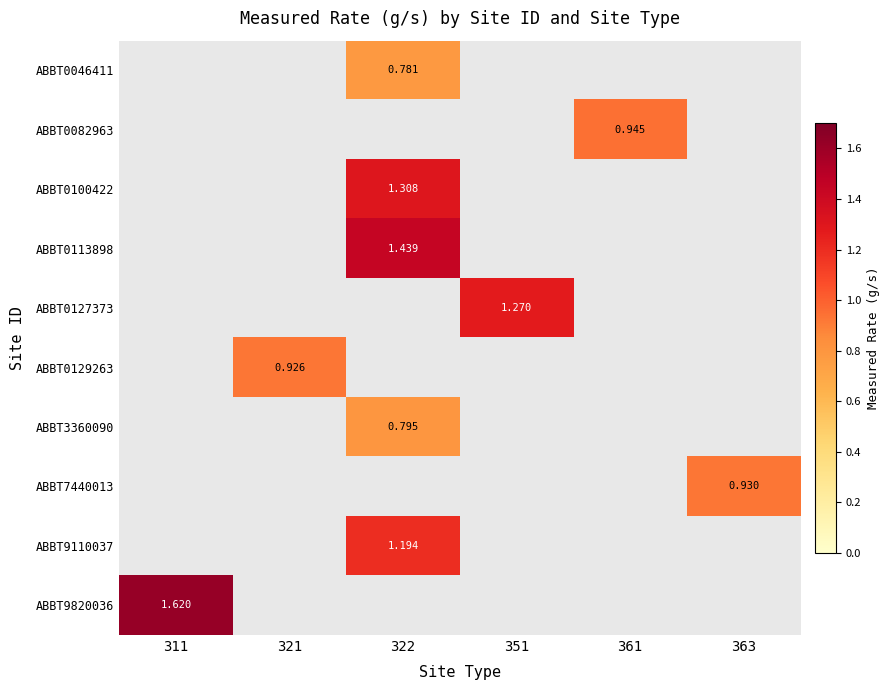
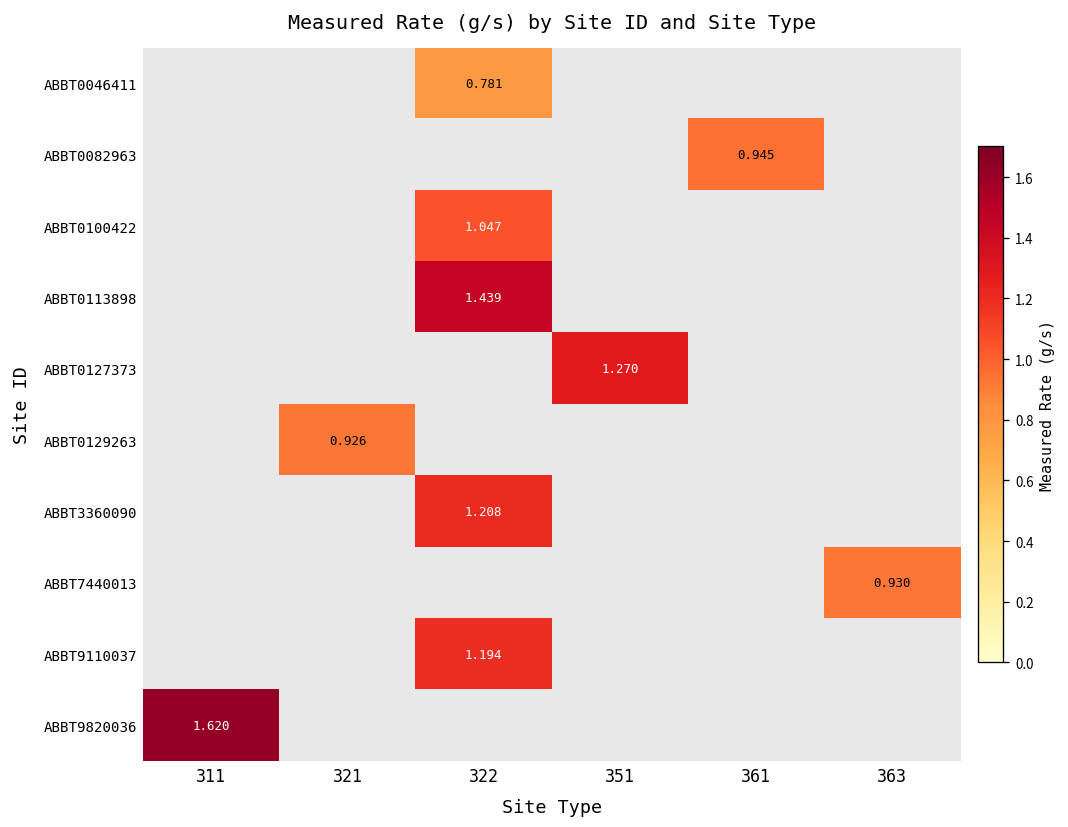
  {
    "ABBT0046411": {
      "322": 0.781
    },
    "ABBT0082963": {
      "361": 0.945
    },
    "ABBT0100422": {
-     "322": 1.308
+     "322": 1.047
    },
    "ABBT0113898": {
      "322": 1.439
    },
    "ABBT0127373": {
      "351": 1.270
    },
    "ABBT0129263": {
      "321": 0.926
    },
    "ABBT3360090": {
-     "322": 0.795
+     "322": 1.208
    },
    "ABBT7440013": {
      "363": 0.930
    },
    "ABBT9110037": {
      "322": 1.194
    },
    "ABBT9820036": {
      "311": 1.620
    }
  }
